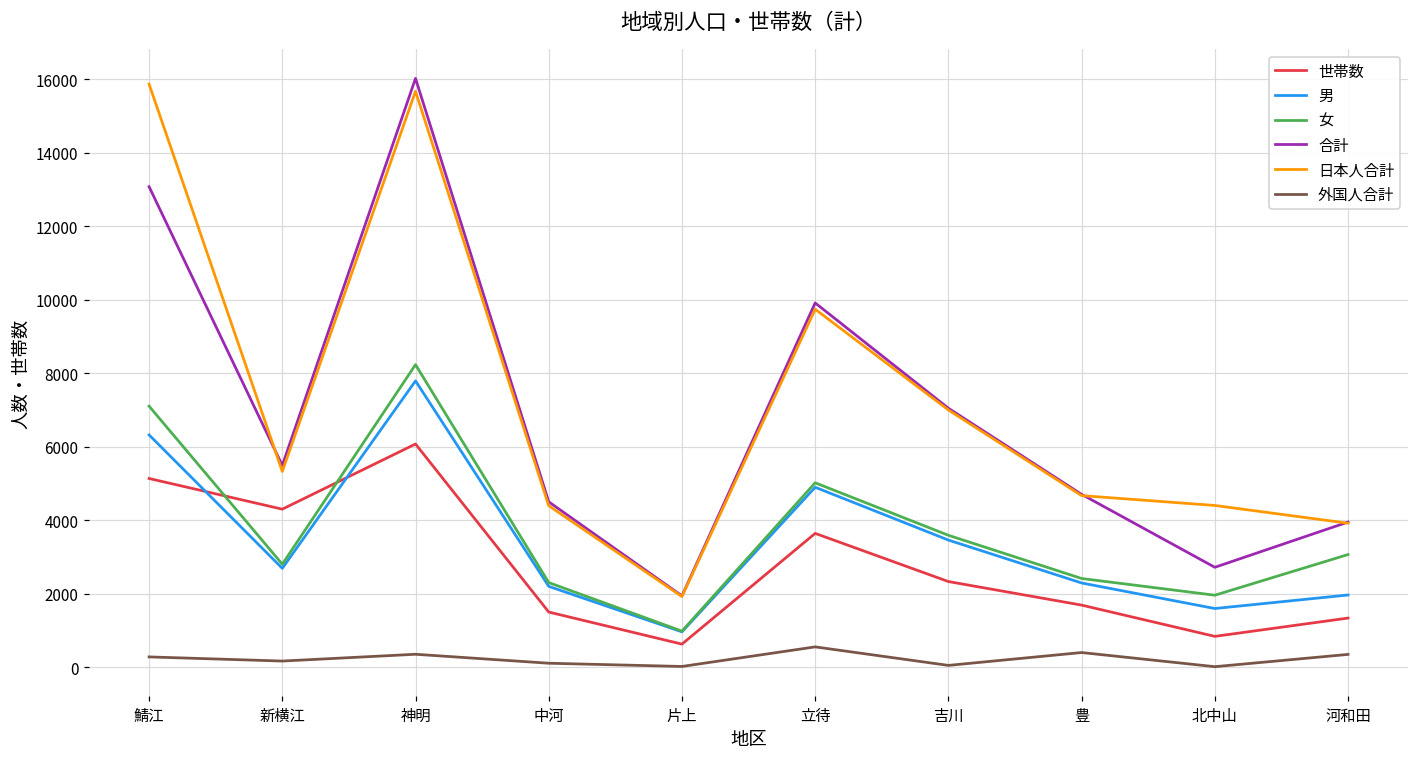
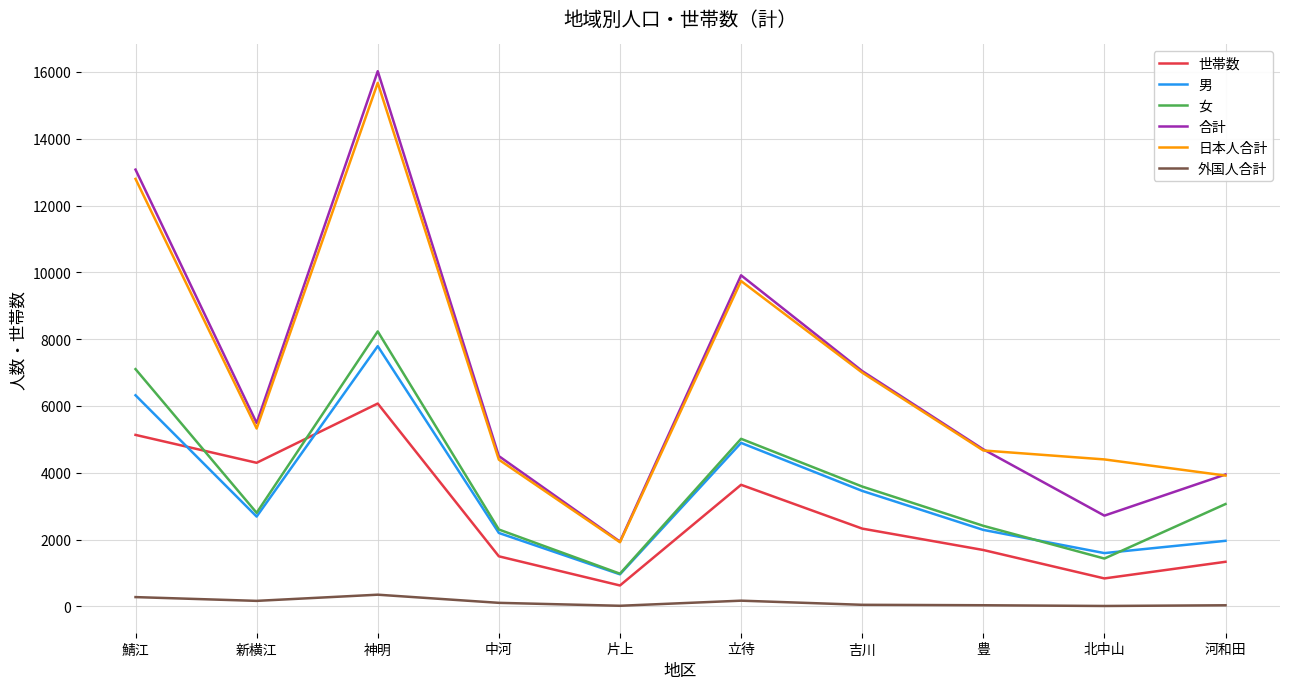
  {
    "世帯数": {
      "鯖江": 5100,
      "新横江": 4300,
      "神明": 6100,
      "中河": 1500,
      "片上": 600,
      "立待": 3600,
      "吉川": 2300,
      "豊": 1700,
      "北中山": 800,
      "河和田": 1300
    },
    "男": {
      "鯖江": 6300,
      "新横江": 2700,
      "神明": 7800,
      "中河": 2200,
      "立待": 4900,
      "吉川": 3500,
      "豊": 2300,
      "北中山": 1600,
      "河和田": 2000
    },
    "女": {
      "鯖江": 7100,
      "新横江": 2800,
      "神明": 8200,
      "中河": 2300,
      "立待": 5000,
      "吉川": 3600,
      "豊": 2400,
-     "北中山": 2000,
+     "北中山": 1400,
      "河和田": 3100
    },
    "合計": {
      "鯖江": 13100,
      "新横江": 5500,
      "神明": 16000,
      "中河": 4500,
      "立待": 9900,
      "北中山": 2700
    },
    "日本人合計": {
-     "鯖江": 15900,
+     "鯖江": 12800,
      "新横江": 5300,
      "神明": 15700,
      "中河": 4400,
      "立待": 9700,
      "北中山": 4400
    },
    "外国人合計": {
      "鯖江": 300,
      "新横江": 200,
      "神明": 400,
      "中河": 100,
      "片上": 0,
-     "立待": 600,
+     "立待": 200,
      "吉川": 0,
-     "豊": 400,
+     "豊": 0,
      "北中山": 0,
-     "河和田": 300
+     "河和田": 0
    }
  }
